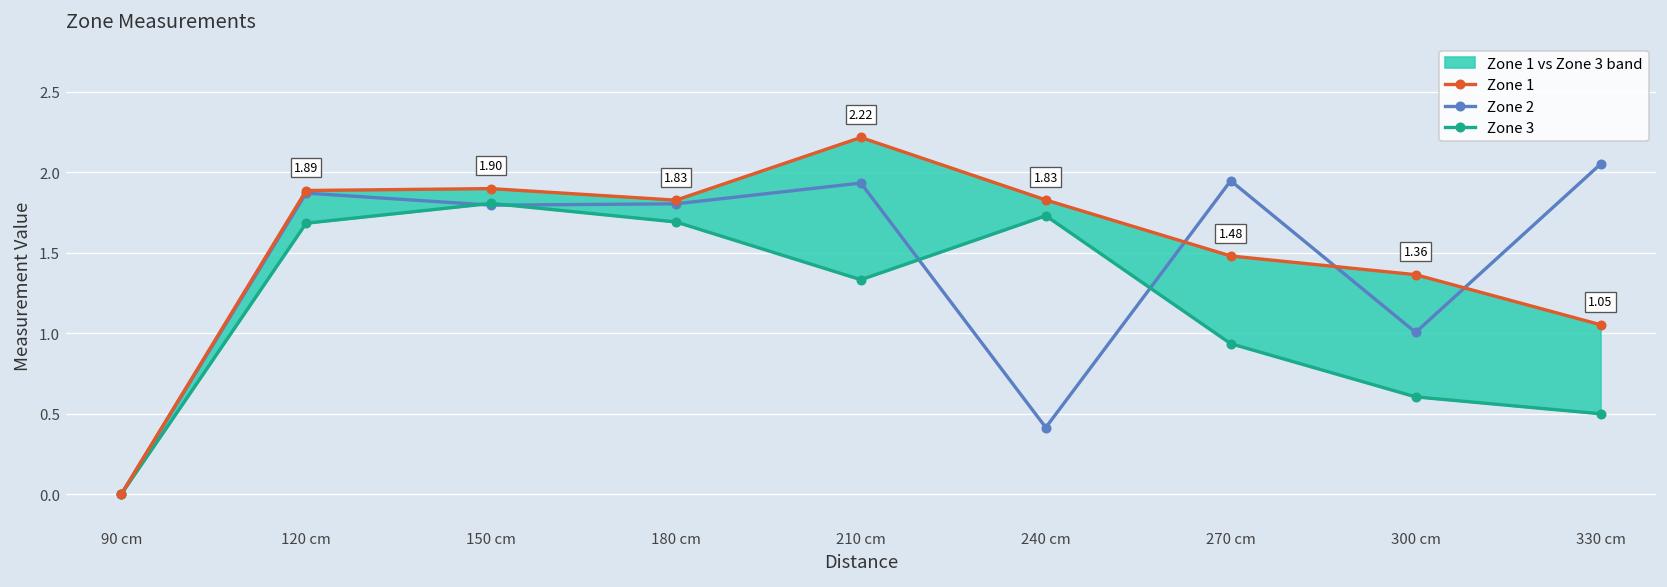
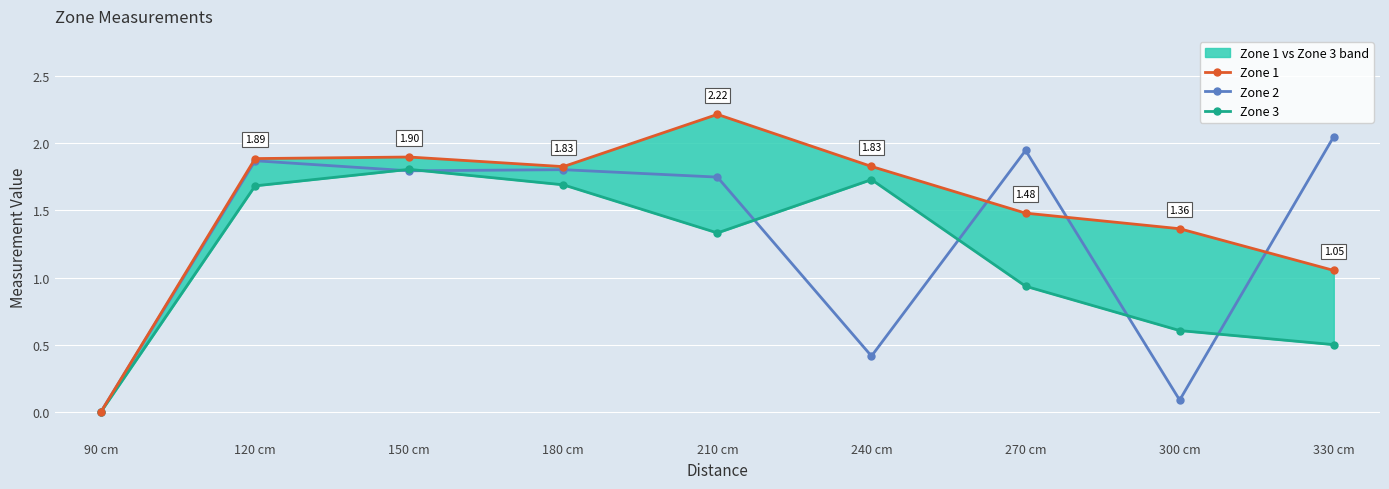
  {
    "Zone 2": {
      "180 cm": 1.80,
-     "210 cm": 1.93,
+     "210 cm": 1.75,
      "240 cm": 0.41,
      "270 cm": 1.95,
-     "300 cm": 1.01,
+     "300 cm": 0.09,
      "330 cm": 2.05
    }
  }
